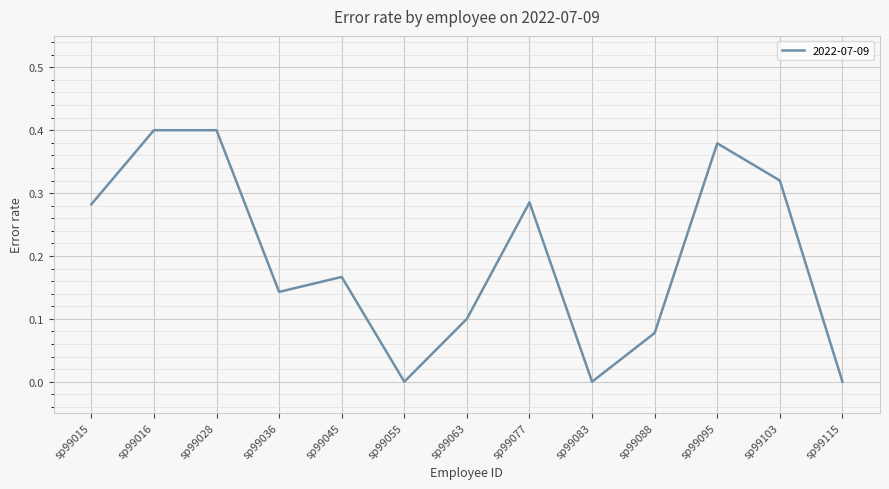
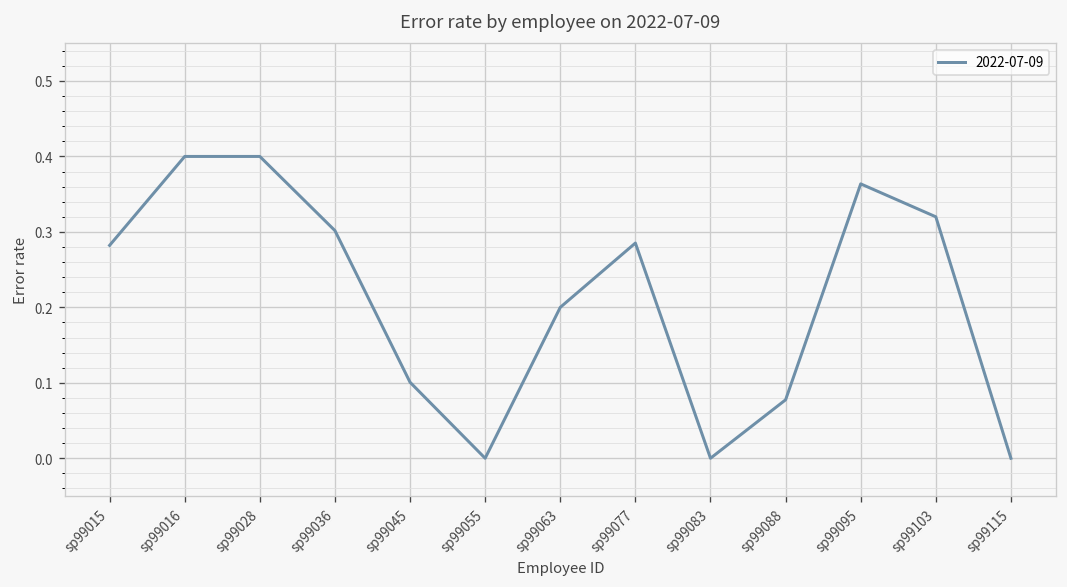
  {
    "sp99015": 0.28,
    "sp99016": 0.40,
    "sp99028": 0.40,
-   "sp99036": 0.14,
-   "sp99045": 0.17,
+   "sp99036": 0.30,
+   "sp99045": 0.10,
    "sp99055": 0.00,
-   "sp99063": 0.1,
+   "sp99063": 0.2,
    "sp99077": 0.29,
    "sp99083": 0.00,
    "sp99088": 0.08,
-   "sp99095": 0.38,
+   "sp99095": 0.36,
    "sp99103": 0.32,
    "sp99115": 0.00
  }
